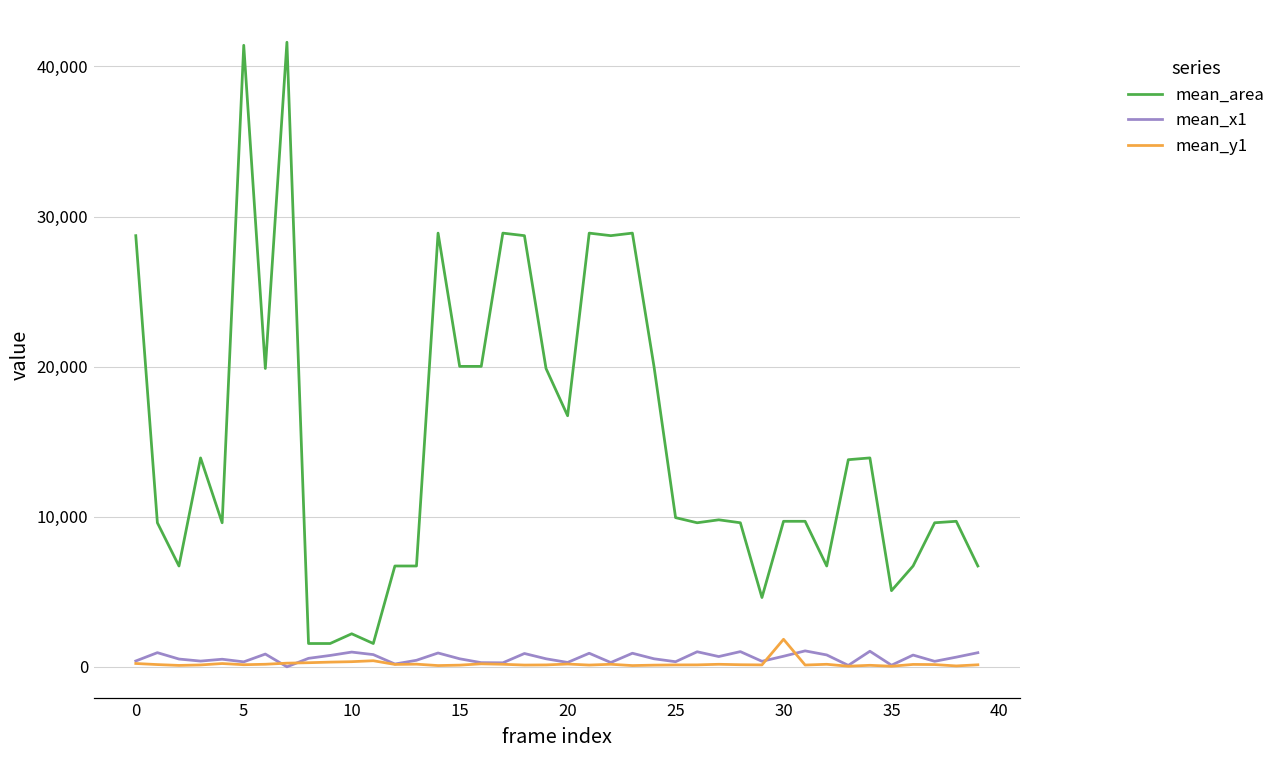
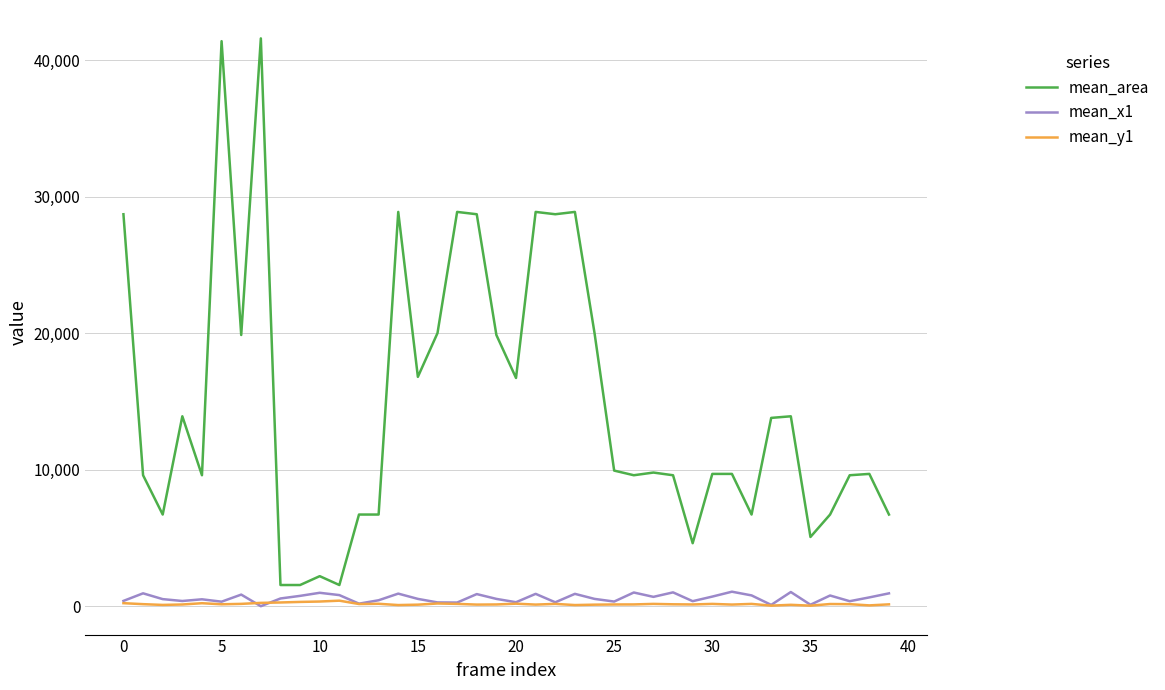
  {
    "mean_area": {
      "0": "28,700",
      "5": "41,400",
      "10": "2,200",
-     "15": "20,000",
+     "15": "16,800",
      "20": "16,700",
      "25": "9,900",
      "30": "9,700",
      "35": "5,100"
    },
    "mean_x1": {
      "5": "300",
      "10": "1,000",
      "15": "500",
      "25": "300",
      "30": "700"
    },
    "mean_y1": {
      "5": "100",
      "10": "400",
      "15": "100",
      "25": "100",
-     "30": "1,800"
+     "30": "200"
    }
  }
